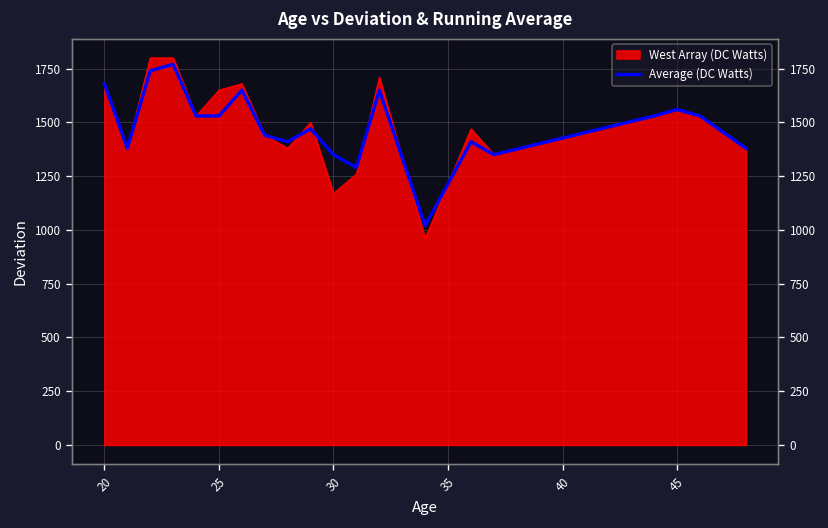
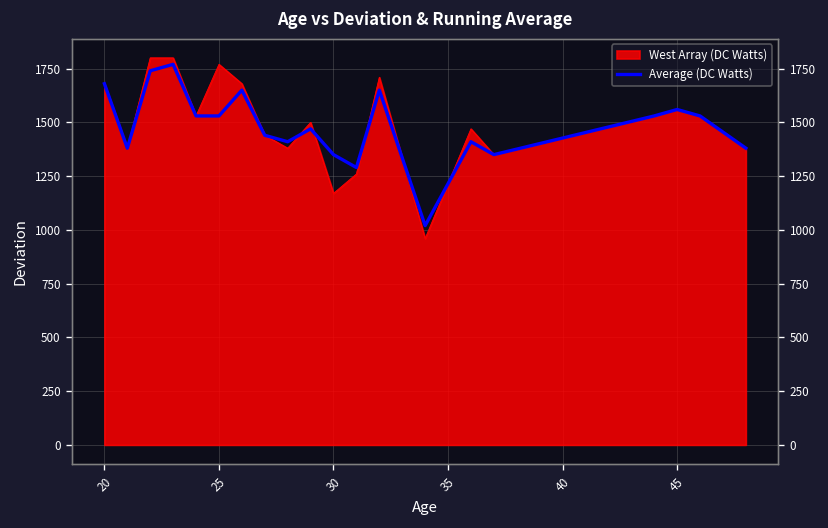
  {
    "West Array (DC Watts)": {
-     "25": 1650,
+     "25": 1770,
      "30": 1170
    },
    "Average (DC Watts)": {
      "25": 1530,
      "30": 1350
    }
  }
